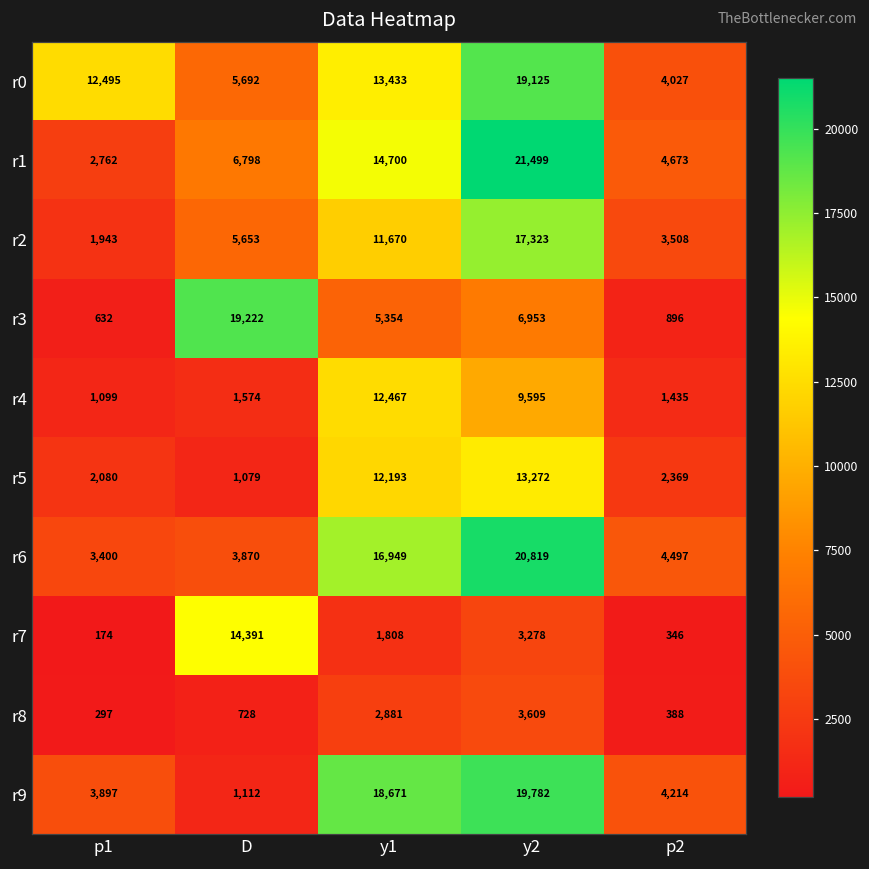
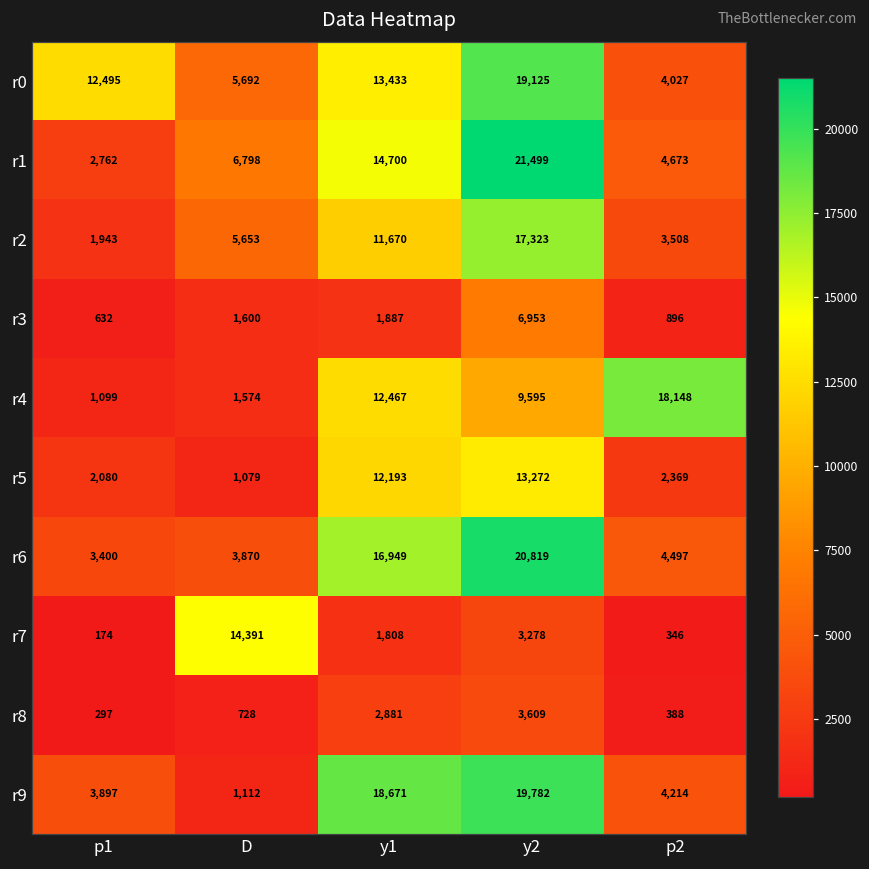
  {
    "r0": {
      "p1": "12,495",
      "D": "5,692",
      "y1": "13,433",
      "y2": "19,125",
      "p2": "4,027"
    },
    "r1": {
      "p1": "2,762",
      "D": "6,798",
      "y1": "14,700",
      "y2": "21,499",
      "p2": "4,673"
    },
    "r2": {
      "p1": "1,943",
      "D": "5,653",
      "y1": "11,670",
      "y2": "17,323",
      "p2": "3,508"
    },
    "r3": {
      "p1": "632",
-     "D": "19,222",
-     "y1": "5,354",
+     "D": "1,600",
+     "y1": "1,887",
      "y2": "6,953",
      "p2": "896"
    },
    "r4": {
      "p1": "1,099",
      "D": "1,574",
      "y1": "12,467",
      "y2": "9,595",
-     "p2": "1,435"
+     "p2": "18,148"
    },
    "r5": {
      "p1": "2,080",
      "D": "1,079",
      "y1": "12,193",
      "y2": "13,272",
      "p2": "2,369"
    },
    "r6": {
      "p1": "3,400",
      "D": "3,870",
      "y1": "16,949",
      "y2": "20,819",
      "p2": "4,497"
    },
    "r7": {
      "p1": "174",
      "D": "14,391",
      "y1": "1,808",
      "y2": "3,278",
      "p2": "346"
    },
    "r8": {
      "p1": "297",
      "D": "728",
      "y1": "2,881",
      "y2": "3,609",
      "p2": "388"
    },
    "r9": {
      "p1": "3,897",
      "D": "1,112",
      "y1": "18,671",
      "y2": "19,782",
      "p2": "4,214"
    }
  }
